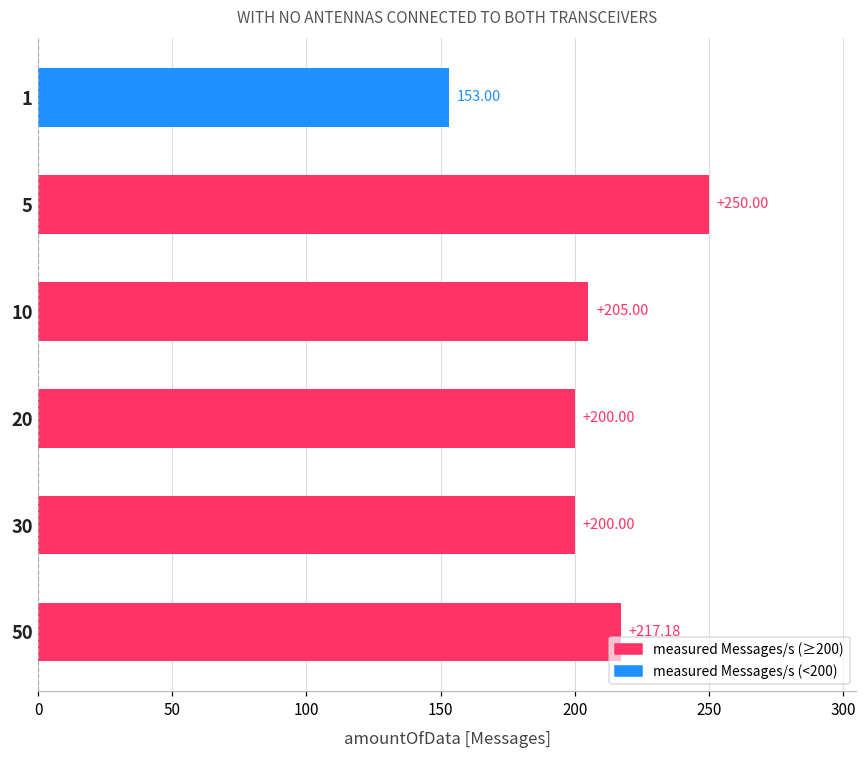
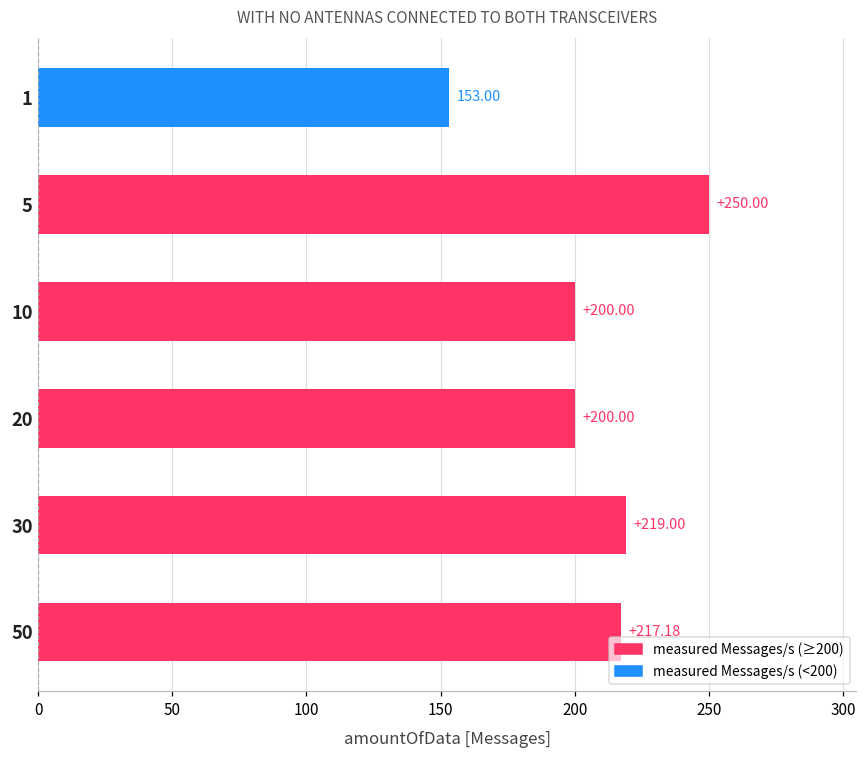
  {
    "1": "153.00",
    "5": "+250.00",
-   "10": "+205.00",
+   "10": "+200.00",
    "20": "+200.00",
-   "30": "+200.00"
+   "30": "+219.00"
  }
